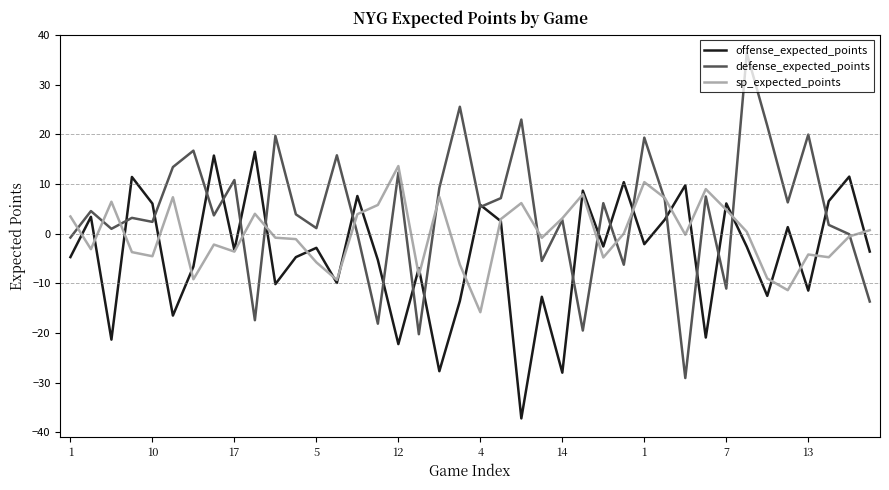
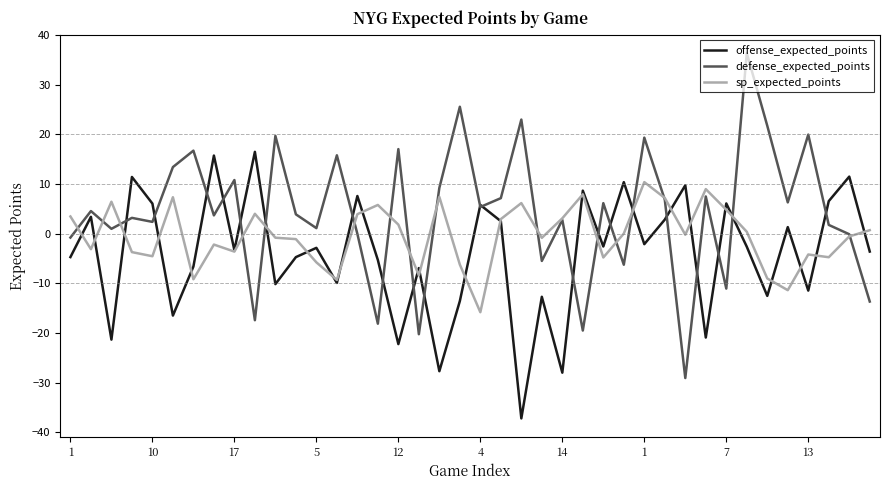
  {
    "offense_expected_points": {
      "12": -22
    },
    "defense_expected_points": {
-     "12": 12
+     "12": 17
    },
    "sp_expected_points": {
-     "12": 14,
+     "12": 2,
      "4": -16
    }
  }
